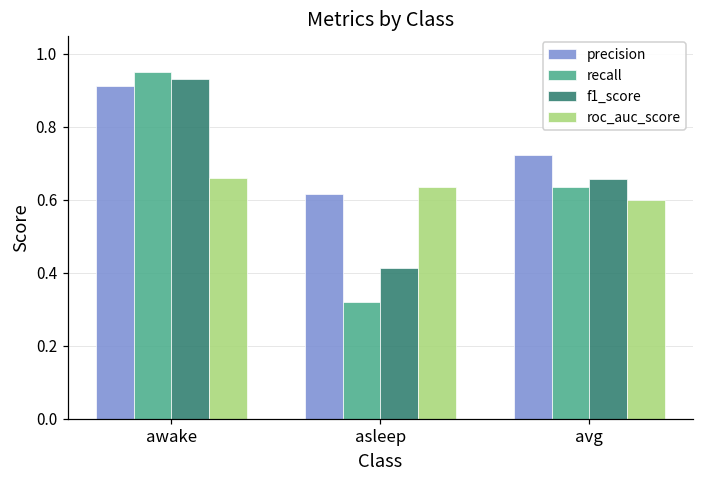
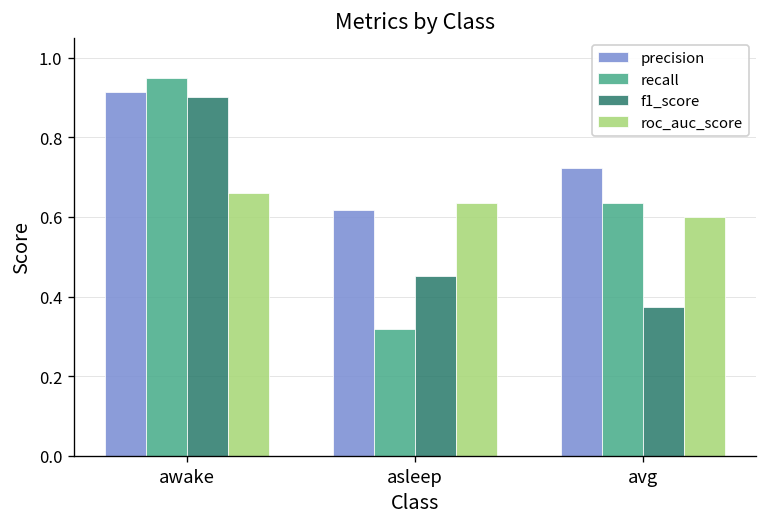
  {
    "precision": {
      "awake": 0.91,
      "asleep": 0.62,
      "avg": 0.72
    },
    "recall": {
      "awake": 0.95,
      "asleep": 0.32,
      "avg": 0.63
    },
    "f1_score": {
-     "awake": 0.93,
-     "asleep": 0.41,
-     "avg": 0.66
+     "awake": 0.90,
+     "asleep": 0.45,
+     "avg": 0.37
    },
    "roc_auc_score": {
      "awake": 0.66,
      "asleep": 0.63,
      "avg": 0.60
    }
  }
